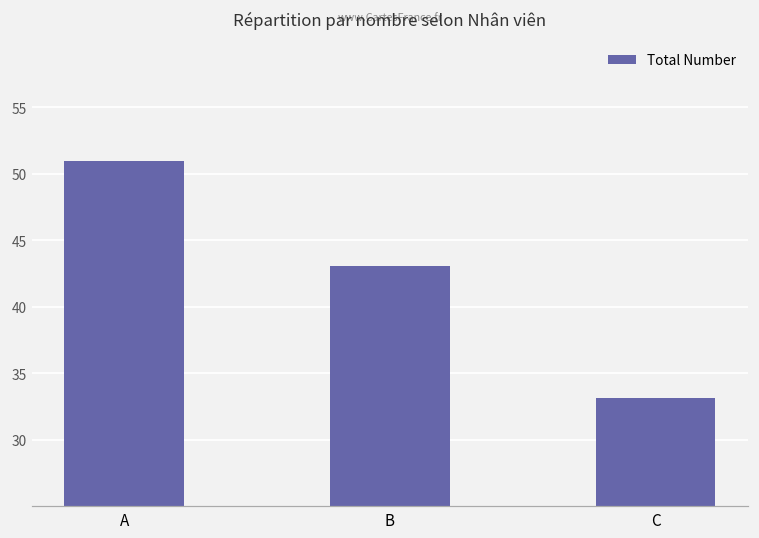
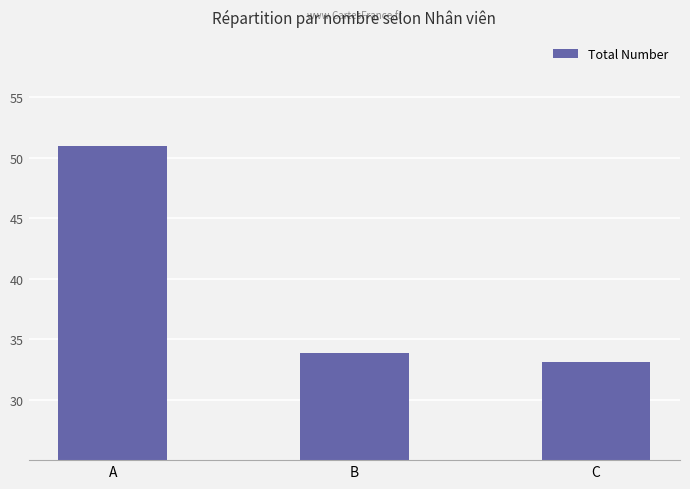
  {
    "A": 50.9,
-   "B": 43.0,
+   "B": 33.8,
    "C": 33.1
  }
